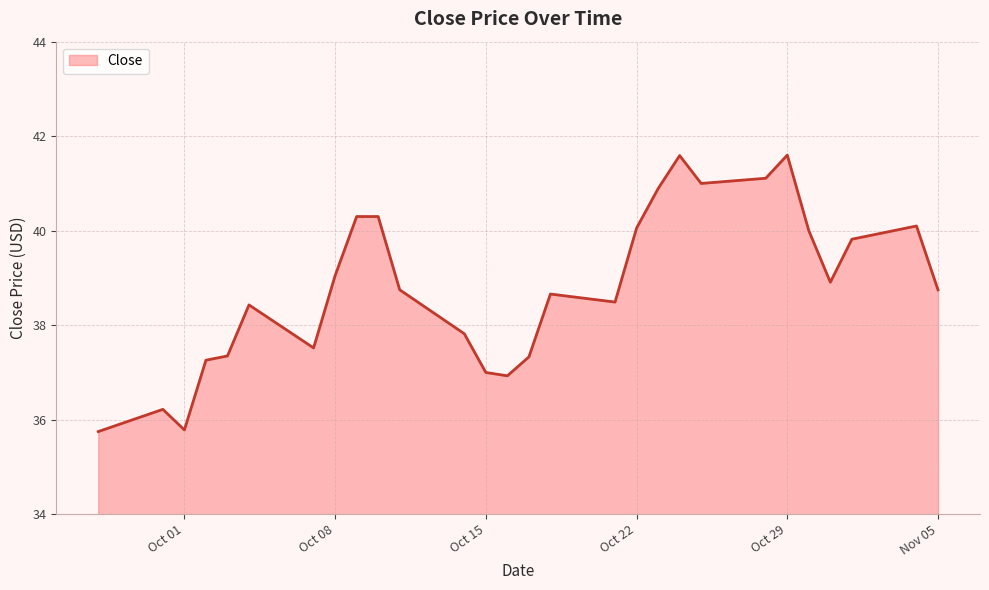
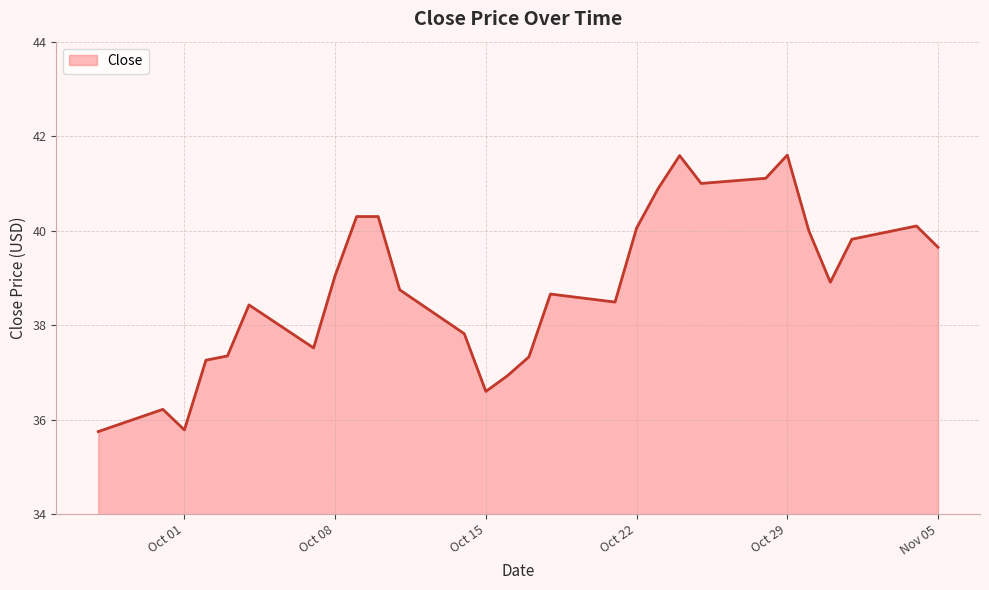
  {
    "Oct 01": 35.8,
    "Oct 08": 39.0,
-   "Oct 15": 37.0,
+   "Oct 15": 36.6,
    "Oct 22": 40.1,
    "Oct 29": 41.6,
-   "Nov 05": 38.7
+   "Nov 05": 39.7
  }
